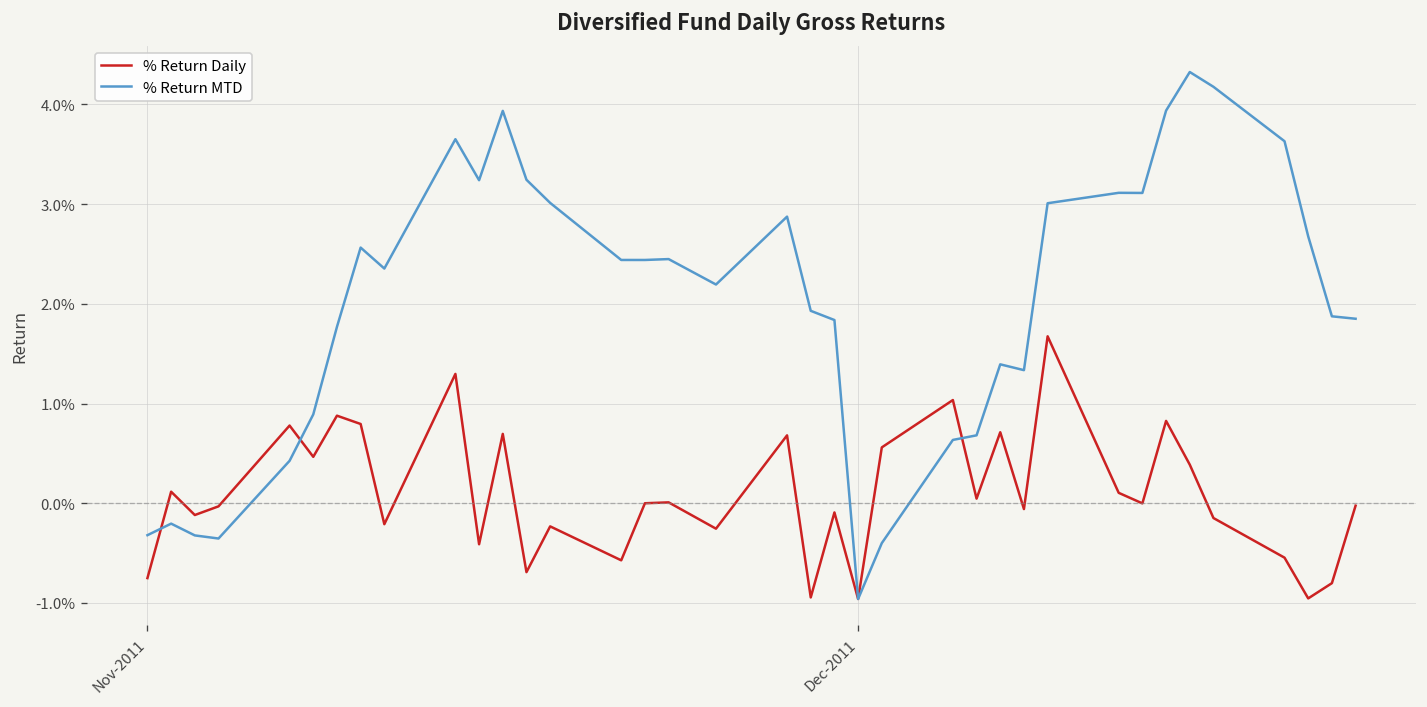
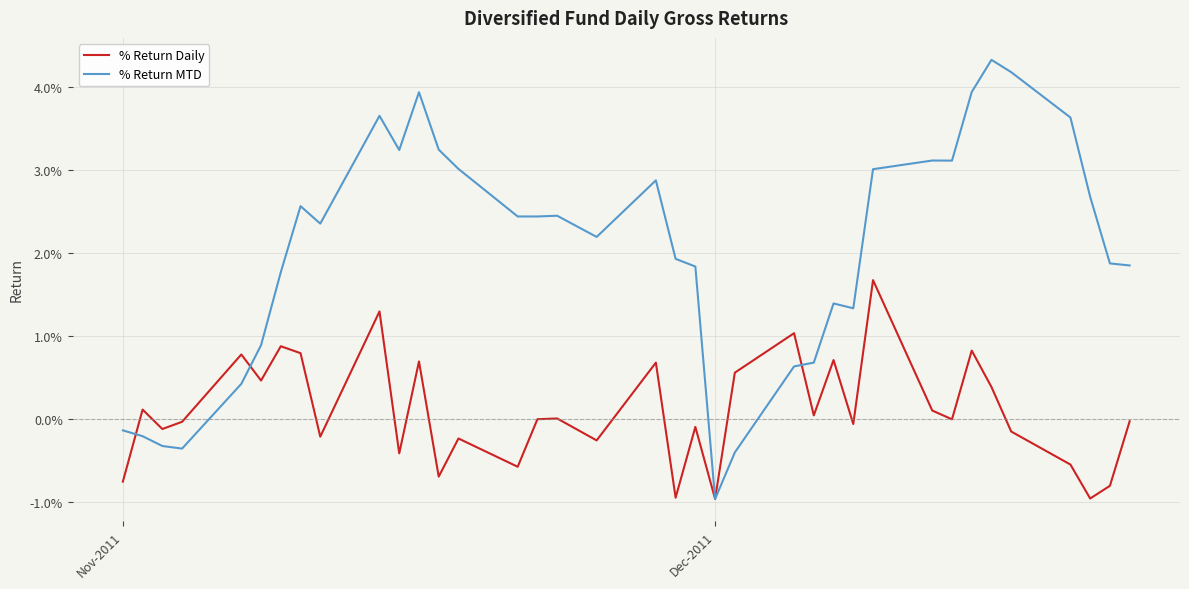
  {
    "% Return Daily": {
      "Nov-2011": "-0.8%"
    },
    "% Return MTD": {
-     "Nov-2011": "-0.3%"
+     "Nov-2011": "-0.1%"
    }
  }
